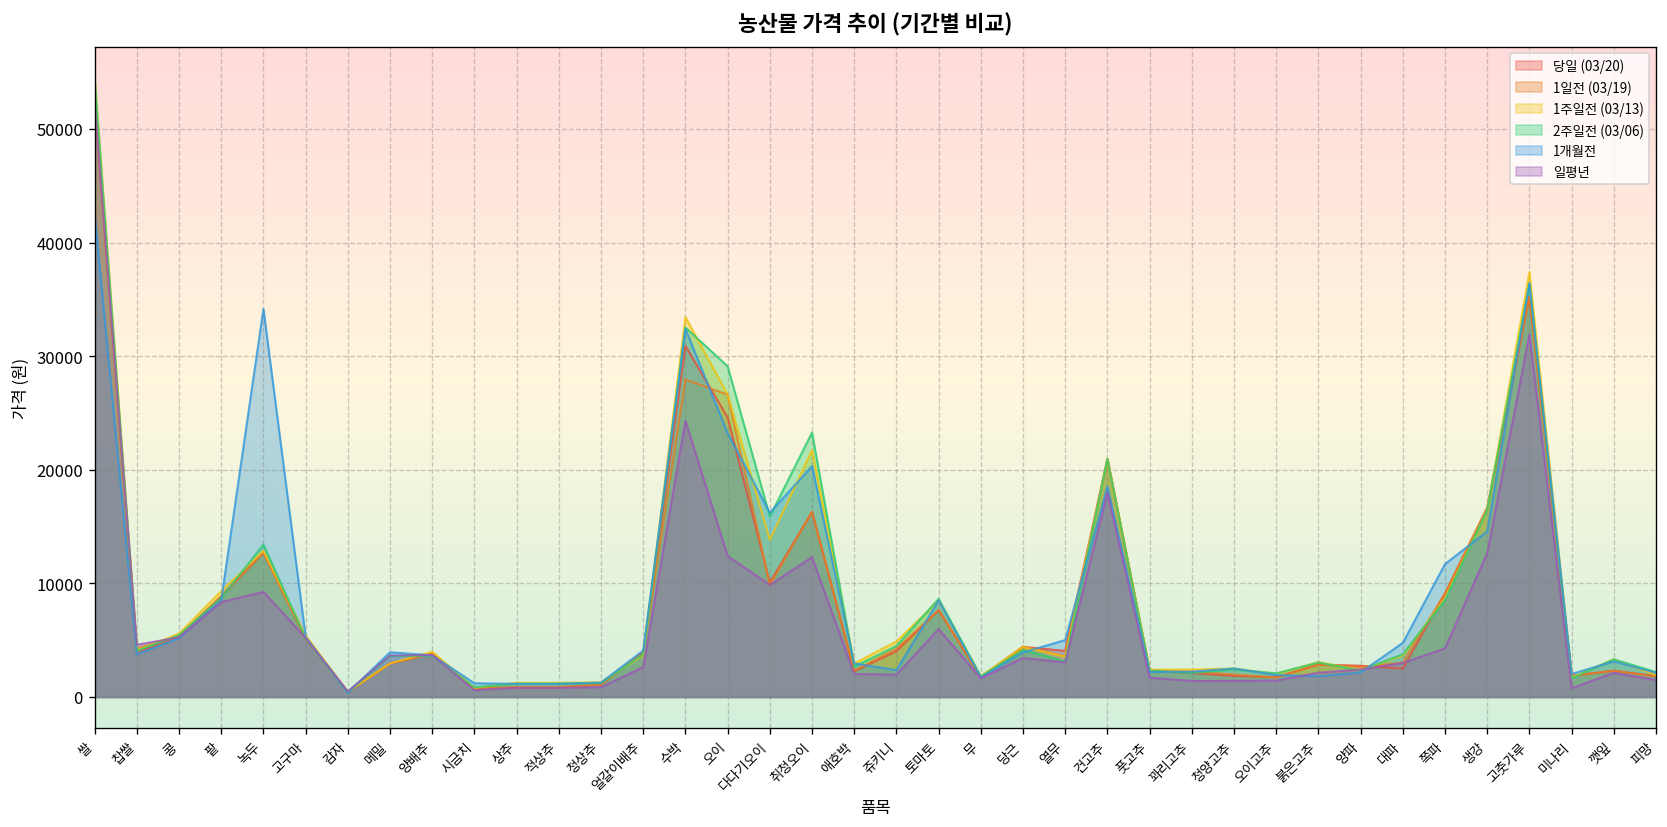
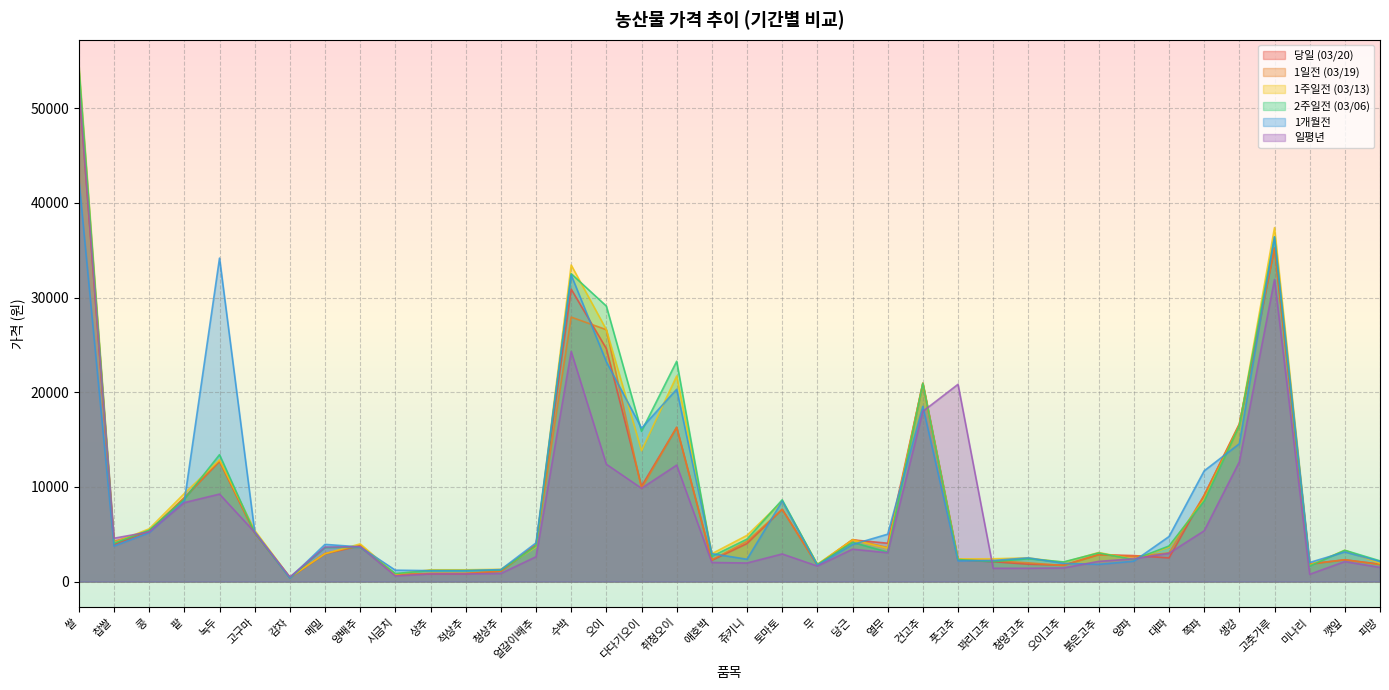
  {
    "2주일전 (03/06)": {
      "녹두": 13000,
      "오이": 29000,
      "다다기오이": 16000,
      "취청오이": 23000,
      "애호박": 3000
    },
    "1개월전": {
      "쌀": 43000,
      "녹두": 34000,
      "메밀": 4000,
      "시금치": 1000,
      "오이": 23000,
      "다다기오이": 16000,
      "취청오이": 20000,
      "쥬키니": 2000,
      "열무": 5000,
      "건고추": 19000,
      "붉은고추": 2000,
      "대파": 5000,
      "쪽파": 12000,
      "생강": 15000
    },
    "일평년": {
      "찹쌀": 5000,
      "녹두": 9000,
      "얼갈이배추": 3000,
      "수박": 24000,
      "오이": 12000,
      "취청오이": 12000,
      "쥬키니": 2000,
-     "토마토": 6000,
+     "토마토": 3000,
      "당근": 3000,
      "건고추": 18000,
-     "풋고추": 2000,
+     "풋고추": 21000,
      "꽈리고추": 1000,
      "청양고추": 1000,
      "붉은고추": 2000,
-     "쪽파": 4000,
+     "쪽파": 5000,
      "생강": 13000,
      "고춧가루": 32000,
      "미나리": 1000,
      "피망": 1000
    }
  }
